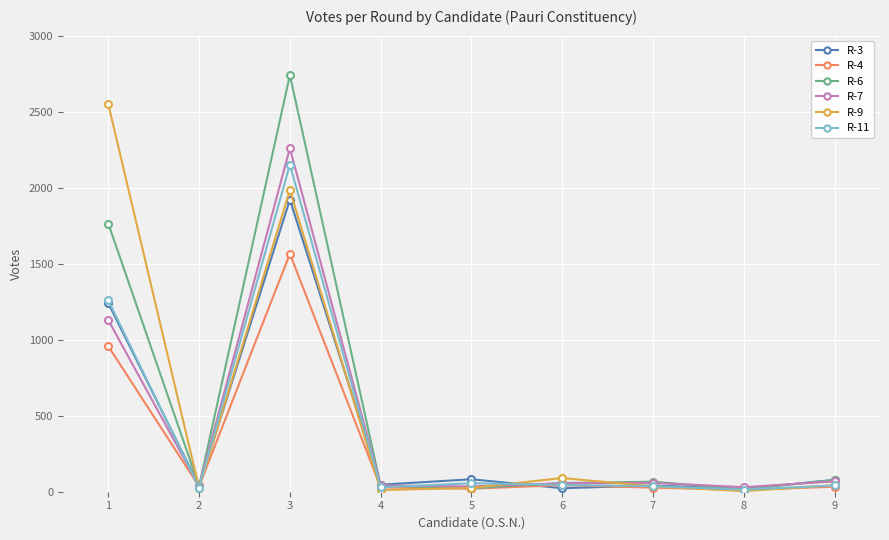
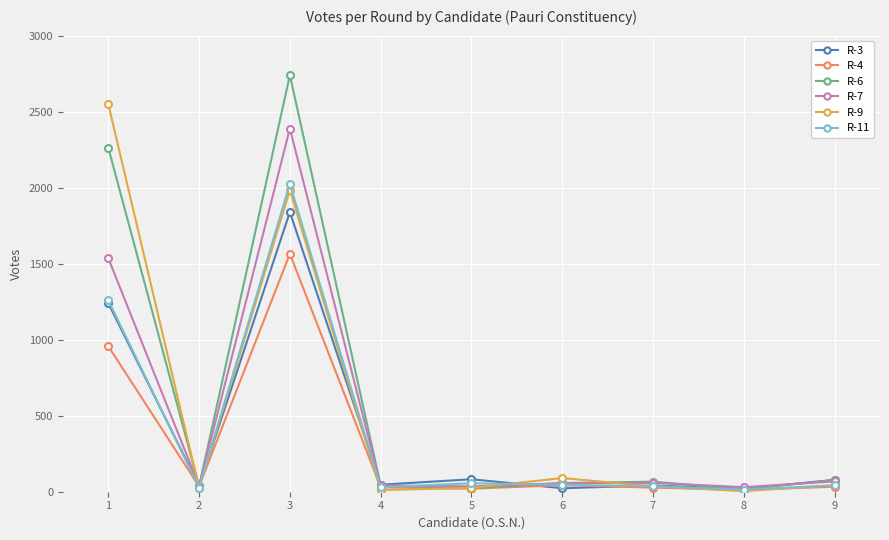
  {
    "R-3": {
      "1": 1240,
-     "3": 1920,
+     "3": 1840,
      "5": 80,
      "6": 20
    },
    "R-6": {
-     "1": 1760,
+     "1": 2260,
      "3": 2740
    },
    "R-7": {
-     "1": 1130,
-     "3": 2260
+     "1": 1540,
+     "3": 2390
    },
    "R-11": {
      "1": 1260,
-     "3": 2150,
+     "3": 2030,
      "5": 60
    }
  }
